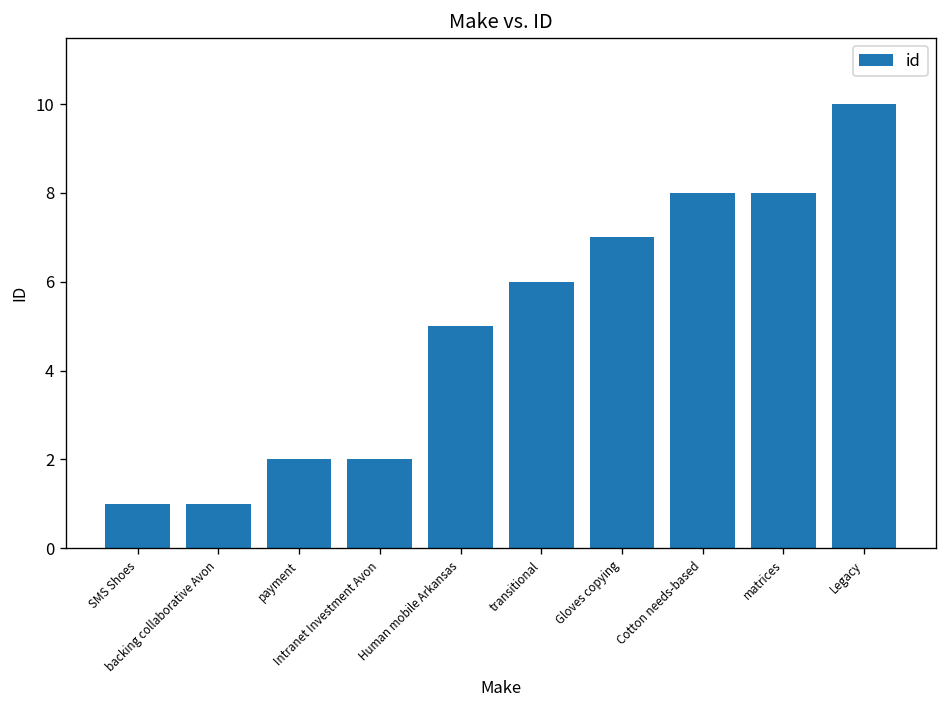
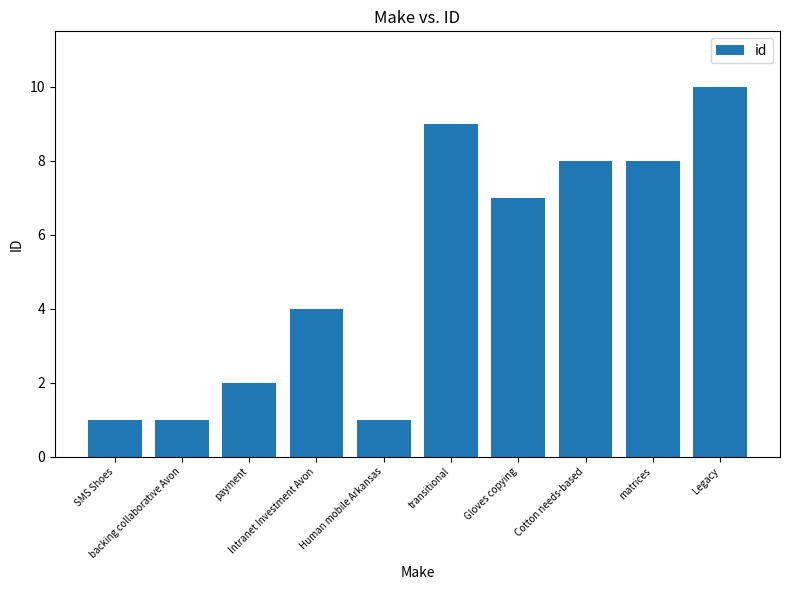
  {
    "SMS Shoes": 1,
    "backing collaborative Avon": 1,
    "payment": 2,
-   "Intranet Investment Avon": 2,
-   "Human mobile Arkansas": 5,
-   "transitional": 6,
+   "Intranet Investment Avon": 4,
+   "Human mobile Arkansas": 1,
+   "transitional": 9,
    "Gloves copying": 7,
    "Cotton needs-based": 8,
    "matrices": 8,
    "Legacy": 10
  }
